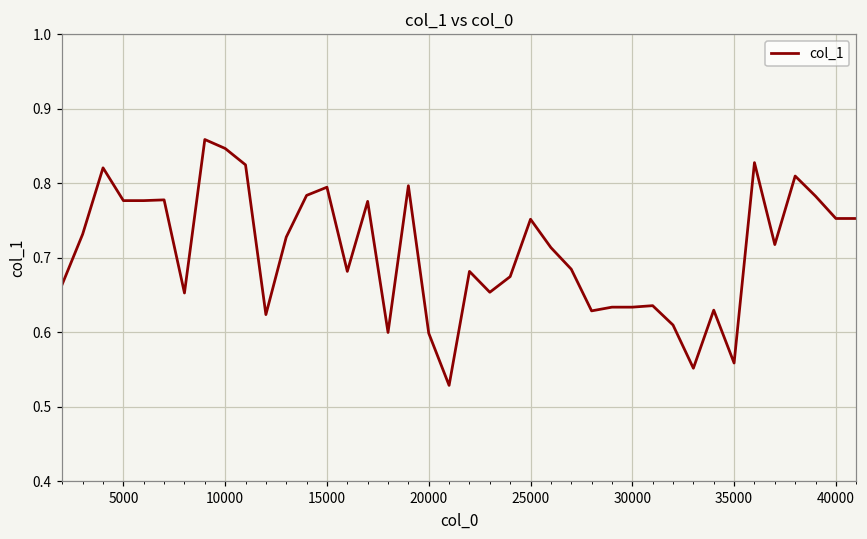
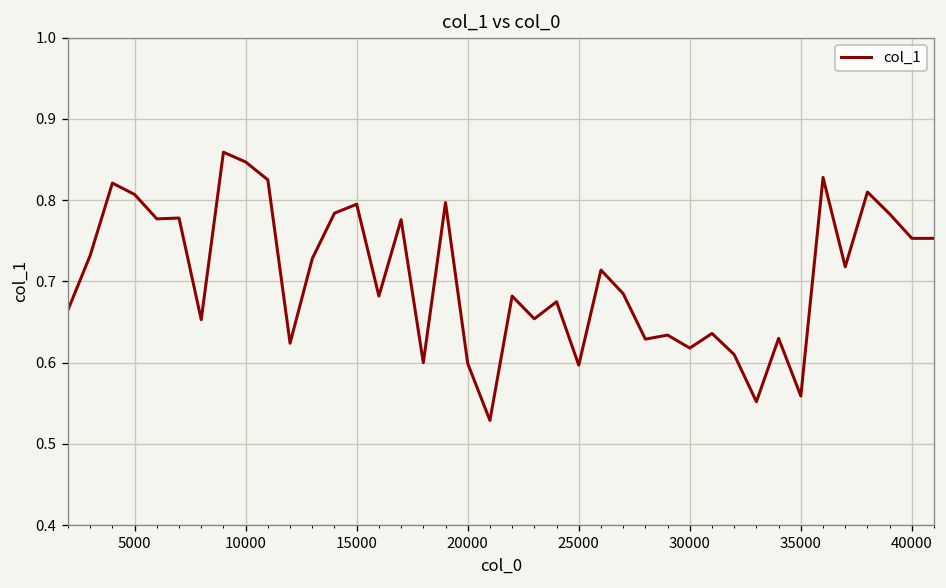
  {
-   "5000": 0.78,
+   "5000": 0.81,
    "10000": 0.85,
    "15000": 0.80,
    "20000": 0.60,
-   "25000": 0.75,
-   "30000": 0.63,
+   "25000": 0.60,
+   "30000": 0.62,
    "35000": 0.56,
    "40000": 0.75
  }
